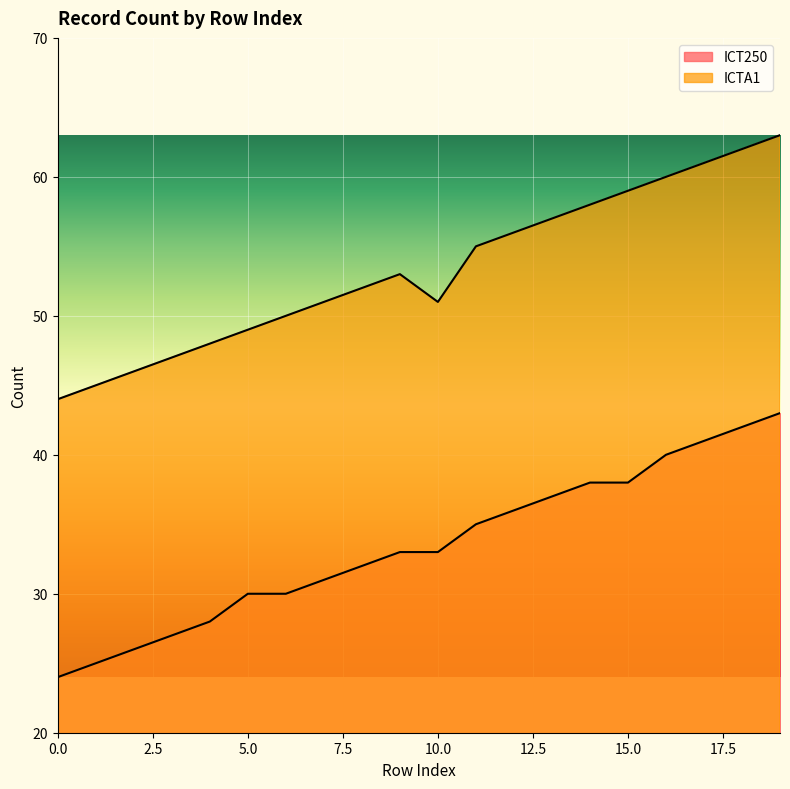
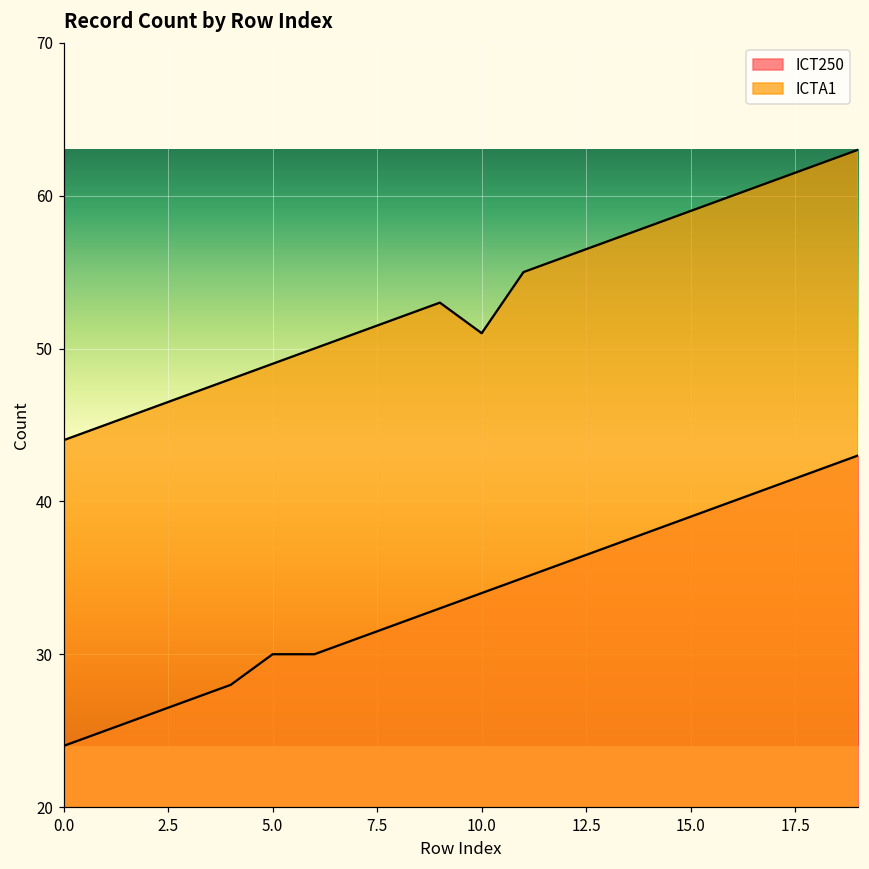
  {
    "ICT250": {
      "0.0": 24,
      "5.0": 30,
-     "10.0": 33,
-     "15.0": 38
+     "10.0": 34,
+     "15.0": 39
    },
    "ICTA1": {
      "0.0": 44,
      "5.0": 49,
      "10.0": 51,
      "15.0": 59
    }
  }
